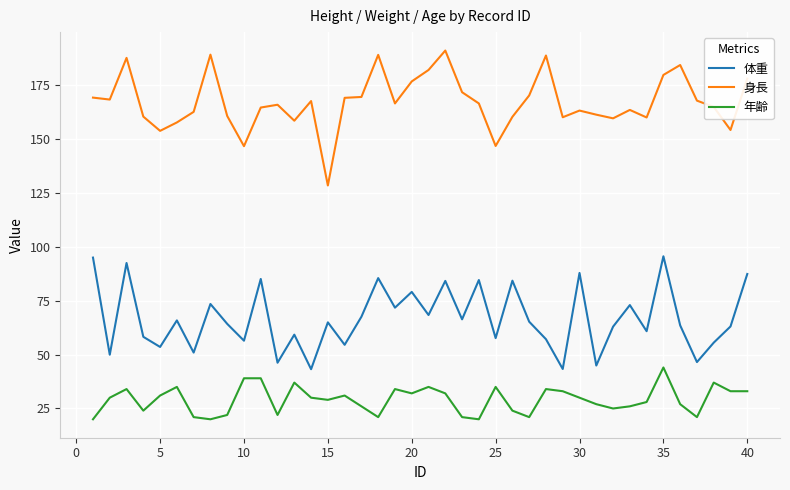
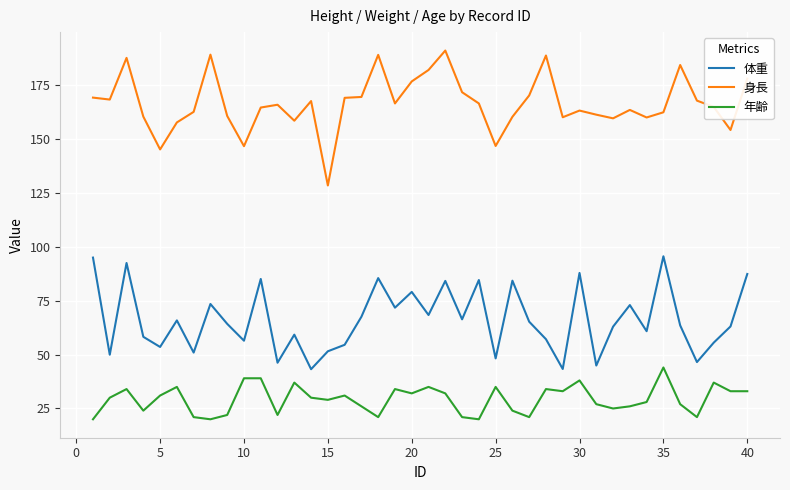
  {
    "体重": {
      "5": 54,
      "10": 56,
-     "15": 65,
+     "15": 52,
      "20": 79,
-     "25": 58,
+     "25": 48,
      "30": 88,
      "35": 96,
      "40": 87
    },
    "身長": {
-     "5": 154,
+     "5": 145,
      "10": 147,
      "15": 128,
      "20": 177,
      "25": 147,
      "30": 163,
-     "35": 180
+     "35": 162
    },
    "年齢": {
      "5": 31,
      "10": 39,
      "15": 29,
      "20": 32,
      "25": 35,
-     "30": 30,
+     "30": 38,
      "35": 44,
      "40": 33
    }
  }
